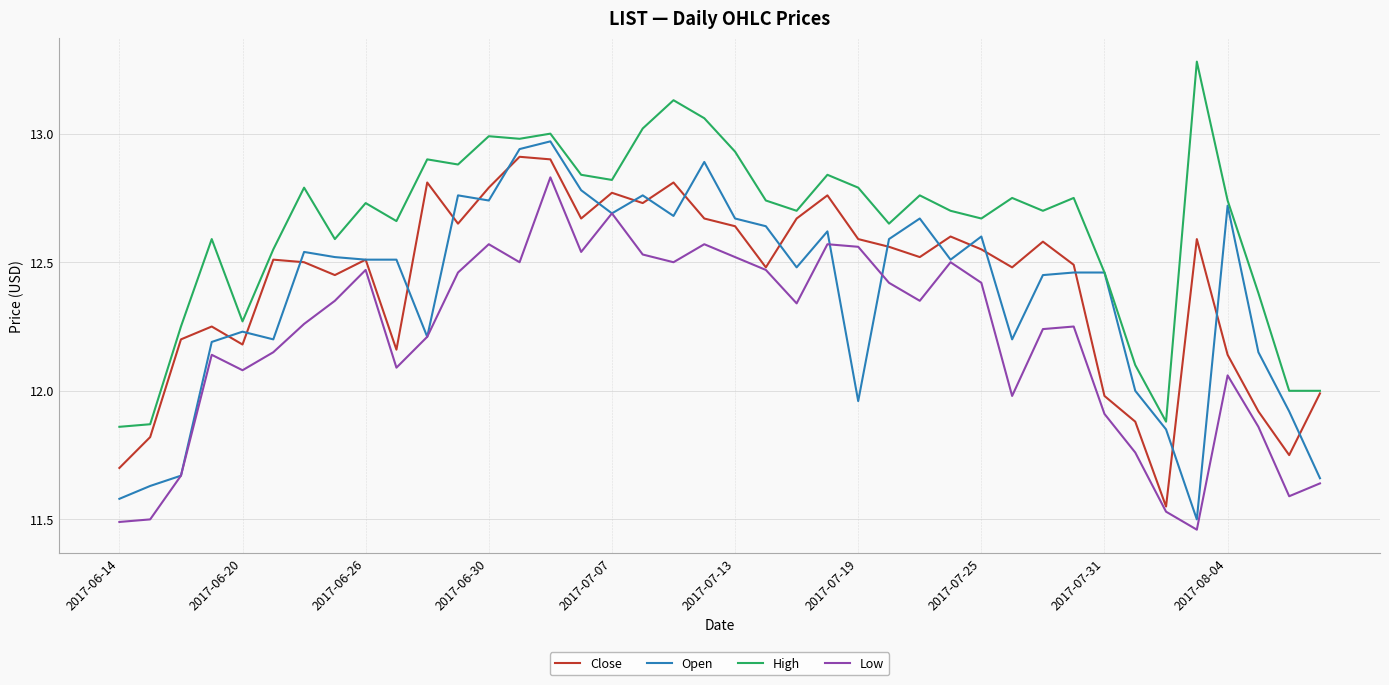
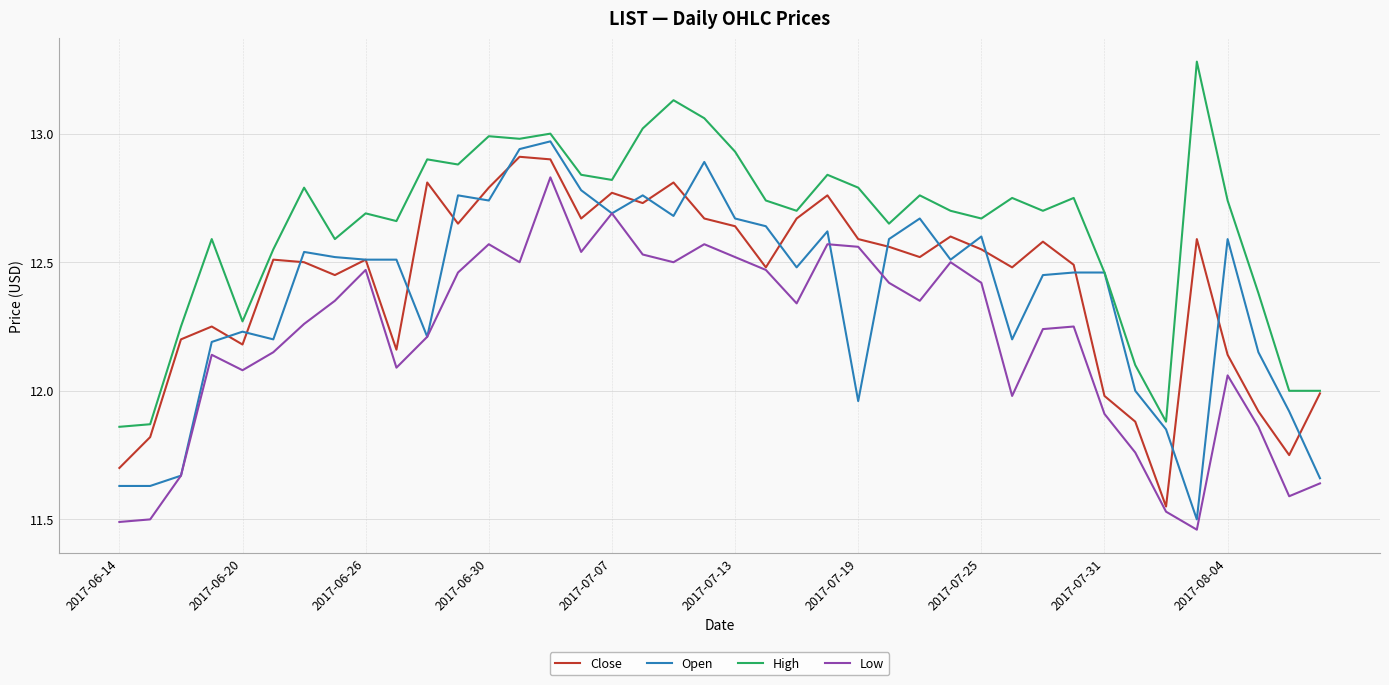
  {
    "Close": {
      "2017-06-14": 11.70,
      "2017-06-20": 12.18,
      "2017-06-30": 12.79,
      "2017-07-07": 12.77,
      "2017-07-13": 12.64,
      "2017-07-19": 12.59,
      "2017-07-25": 12.55,
      "2017-07-31": 11.98,
      "2017-08-04": 12.14
    },
    "Open": {
-     "2017-06-14": 11.58,
+     "2017-06-14": 11.63,
      "2017-06-20": 12.23,
      "2017-06-30": 12.74,
      "2017-07-13": 12.67,
      "2017-07-19": 11.96,
      "2017-07-25": 12.60,
-     "2017-08-04": 12.72
+     "2017-08-04": 12.59
    },
    "High": {
      "2017-06-14": 11.86,
      "2017-06-20": 12.27,
-     "2017-06-26": 12.73,
+     "2017-06-26": 12.69,
      "2017-06-30": 12.99,
      "2017-07-07": 12.82,
      "2017-07-13": 12.93,
      "2017-07-19": 12.79,
      "2017-07-25": 12.67,
      "2017-08-04": 12.74
    },
    "Low": {
      "2017-06-14": 11.49,
      "2017-06-20": 12.08,
      "2017-06-26": 12.47,
      "2017-06-30": 12.57,
      "2017-07-13": 12.52,
      "2017-07-19": 12.56,
      "2017-07-25": 12.42,
      "2017-07-31": 11.91,
      "2017-08-04": 12.06
    }
  }
